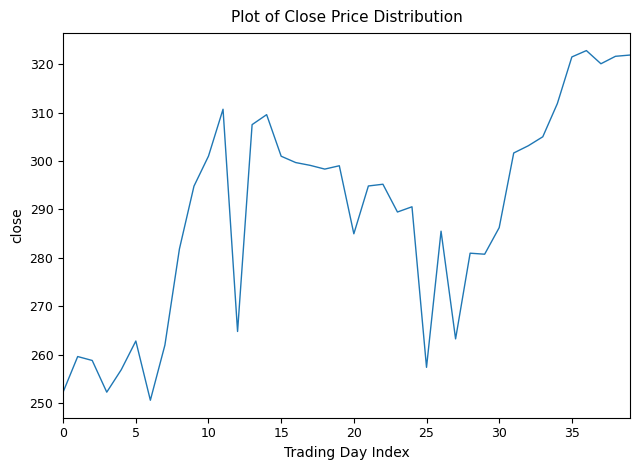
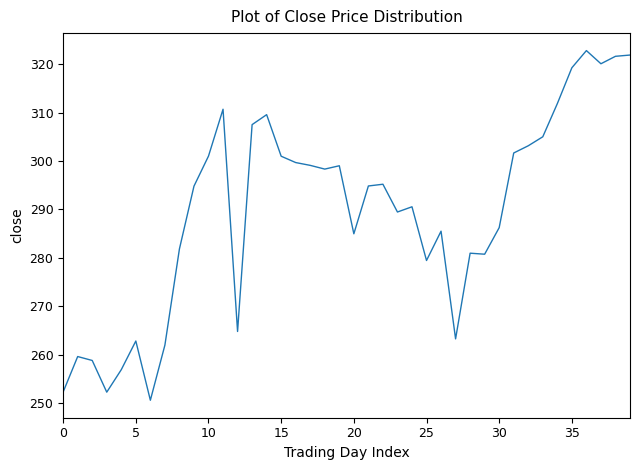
  {
    "0": 252,
    "5": 263,
    "10": 301,
    "15": 301,
    "20": 285,
-   "25": 257,
+   "25": 279,
    "30": 286,
-   "35": 322
+   "35": 319
  }
